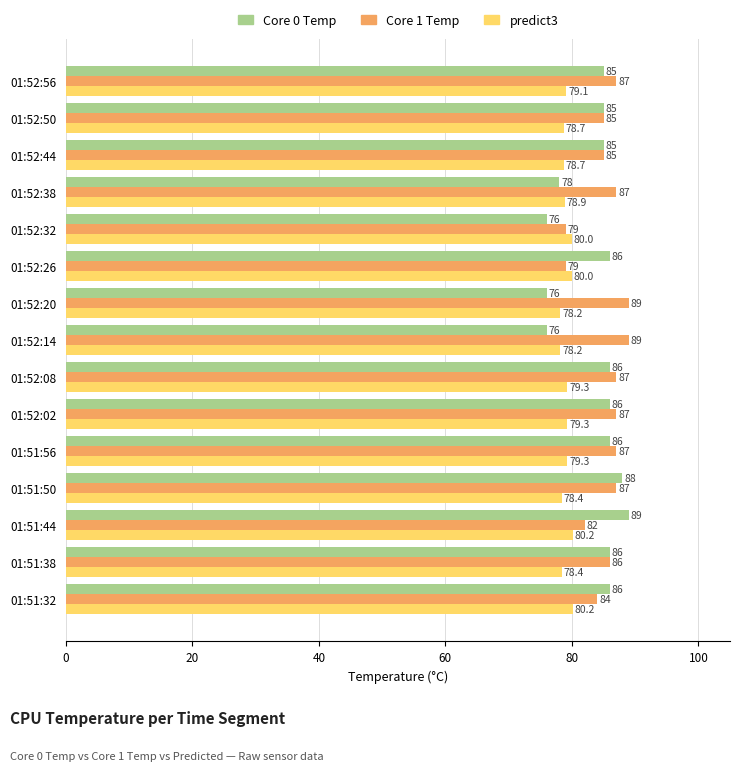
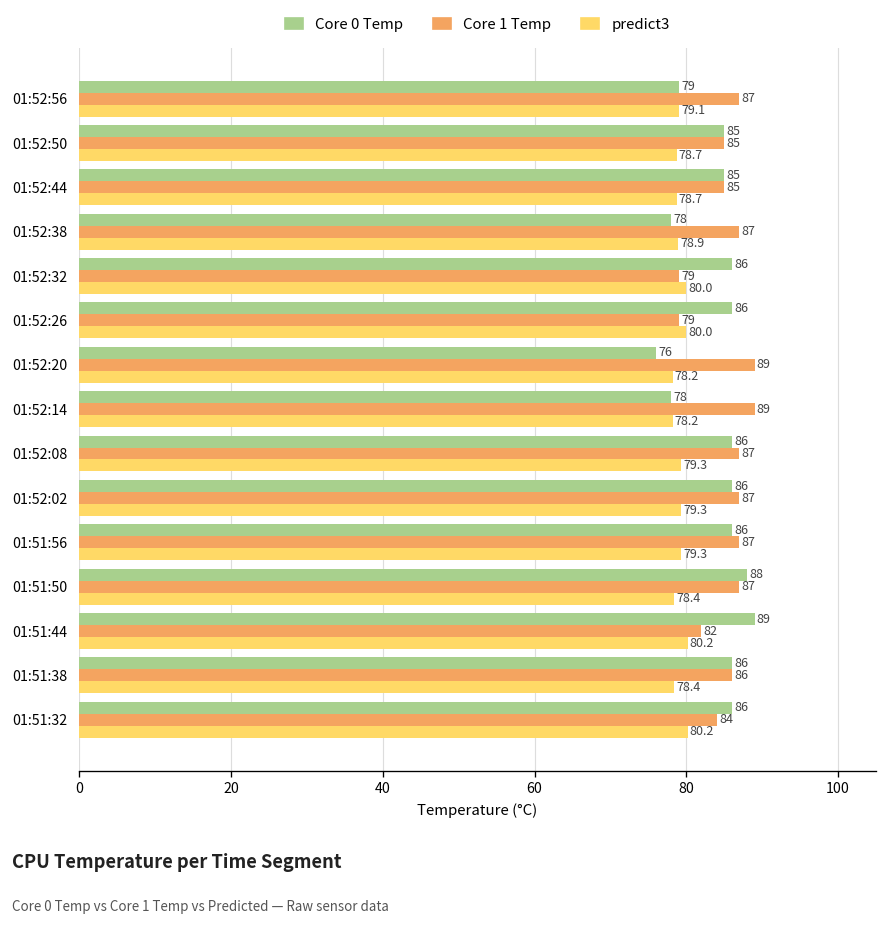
  {
    "Core 0 Temp": {
-     "01:52:56": 85,
+     "01:52:56": 79,
      "01:52:50": 85,
      "01:52:44": 85,
      "01:52:38": 78,
-     "01:52:32": 76,
+     "01:52:32": 86,
      "01:52:26": 86,
      "01:52:20": 76,
-     "01:52:14": 76,
+     "01:52:14": 78,
      "01:52:08": 86,
      "01:52:02": 86,
      "01:51:56": 86,
      "01:51:50": 88,
      "01:51:44": 89,
      "01:51:38": 86,
      "01:51:32": 86
    }
  }
